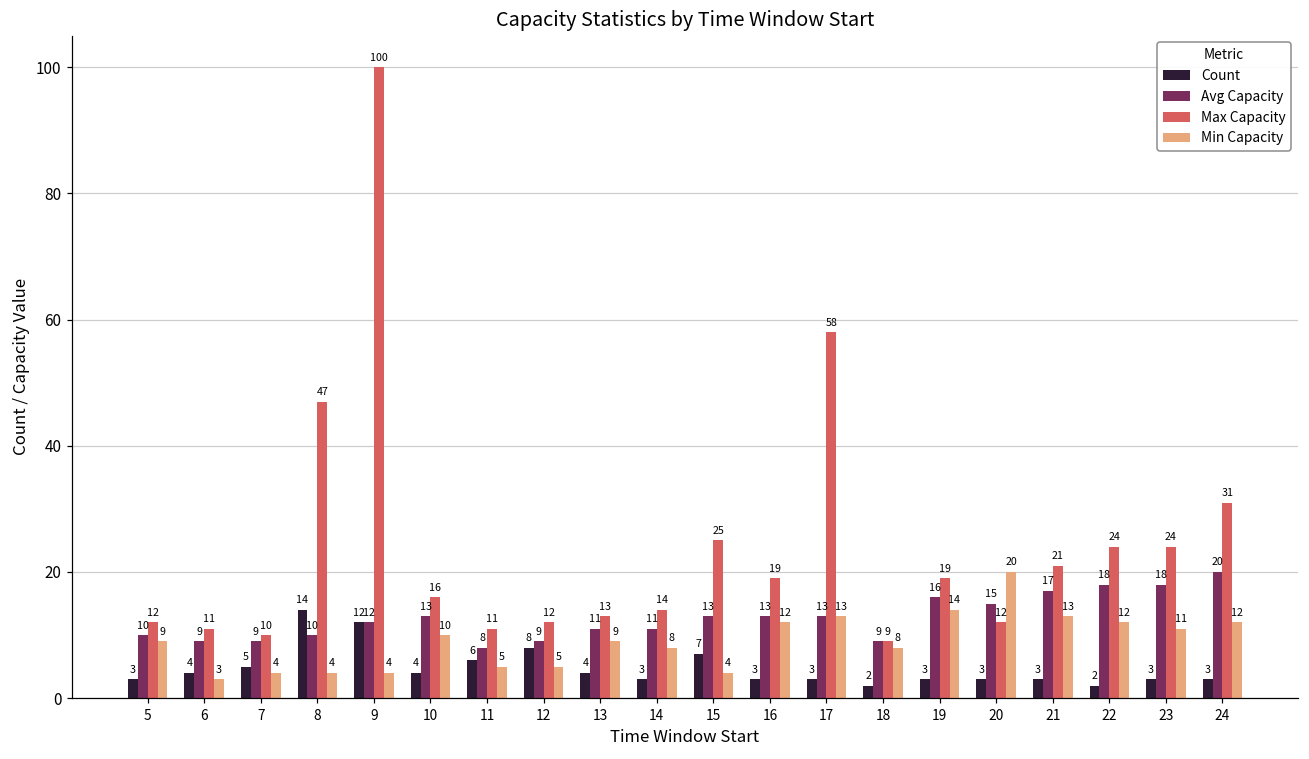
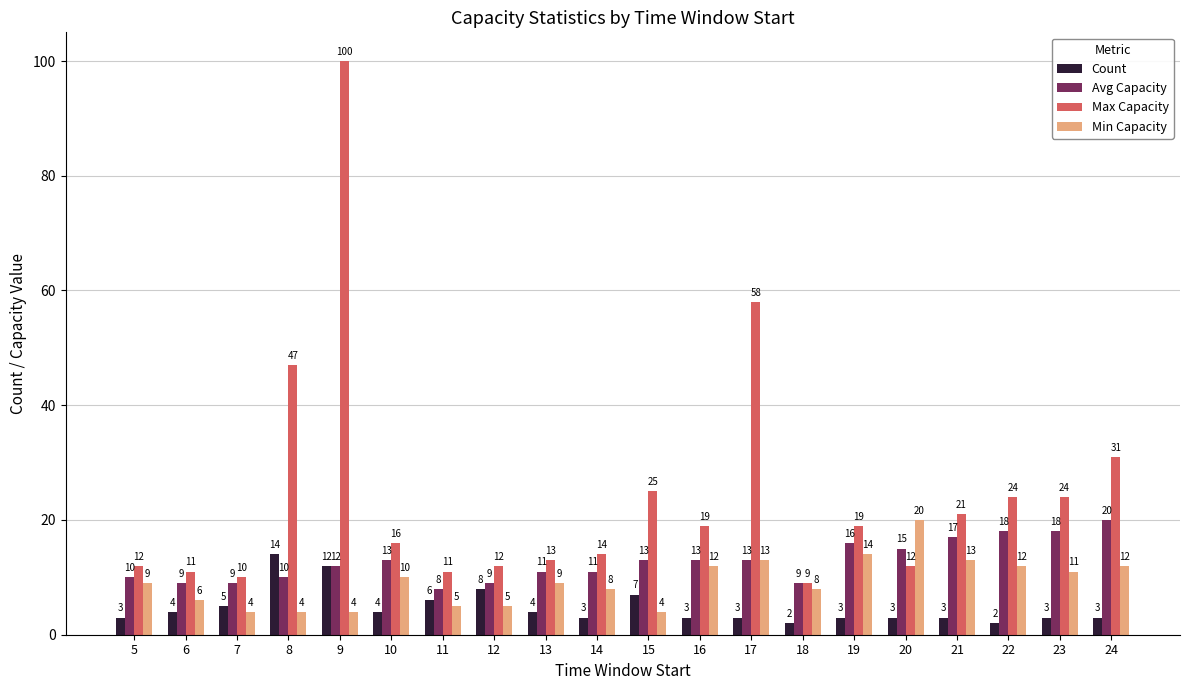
  {
    "Count": {
      "5": 3,
      "6": 4,
      "7": 5,
      "8": 14,
      "10": 4,
      "11": 6,
      "12": 8,
      "13": 4,
      "14": 3,
      "15": 7,
      "16": 3,
      "17": 3,
      "18": 2,
      "19": 3,
      "20": 3,
      "21": 3,
      "22": 2,
      "23": 3,
      "24": 3
    },
    "Avg Capacity": {
      "5": 10,
      "6": 9,
      "7": 9,
      "8": 10,
      "10": 13,
      "11": 8,
      "12": 9,
      "13": 11,
      "14": 11,
      "15": 13,
      "16": 13,
      "17": 13,
      "18": 9,
      "19": 16,
      "20": 15,
      "21": 17,
      "22": 18,
      "23": 18,
      "24": 20
    },
    "Max Capacity": {
      "5": 12,
      "6": 11,
      "7": 10,
      "8": 47,
      "9": 100,
      "10": 16,
      "11": 11,
      "12": 12,
      "13": 13,
      "14": 14,
      "15": 25,
      "16": 19,
      "17": 58,
      "18": 9,
      "19": 19,
      "20": 12,
      "21": 21,
      "22": 24,
      "23": 24,
      "24": 31
    },
    "Min Capacity": {
      "5": 9,
-     "6": 3,
+     "6": 6,
      "7": 4,
      "8": 4,
      "9": 4,
      "10": 10,
      "11": 5,
      "12": 5,
      "13": 9,
      "14": 8,
      "15": 4,
      "16": 12,
      "17": 13,
      "18": 8,
      "19": 14,
      "20": 20,
      "21": 13,
      "22": 12,
      "23": 11,
      "24": 12
    }
  }
